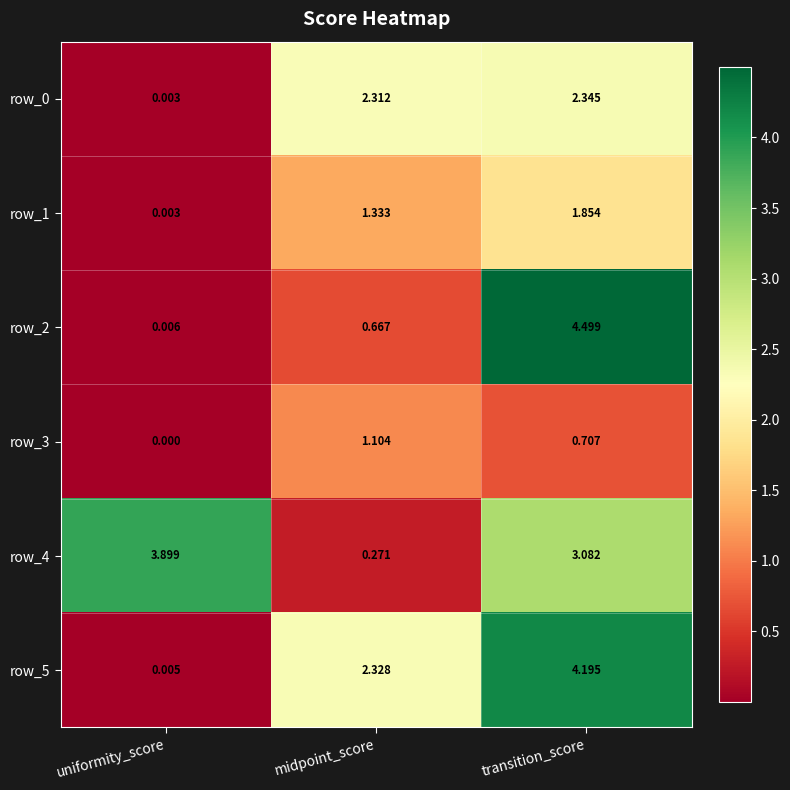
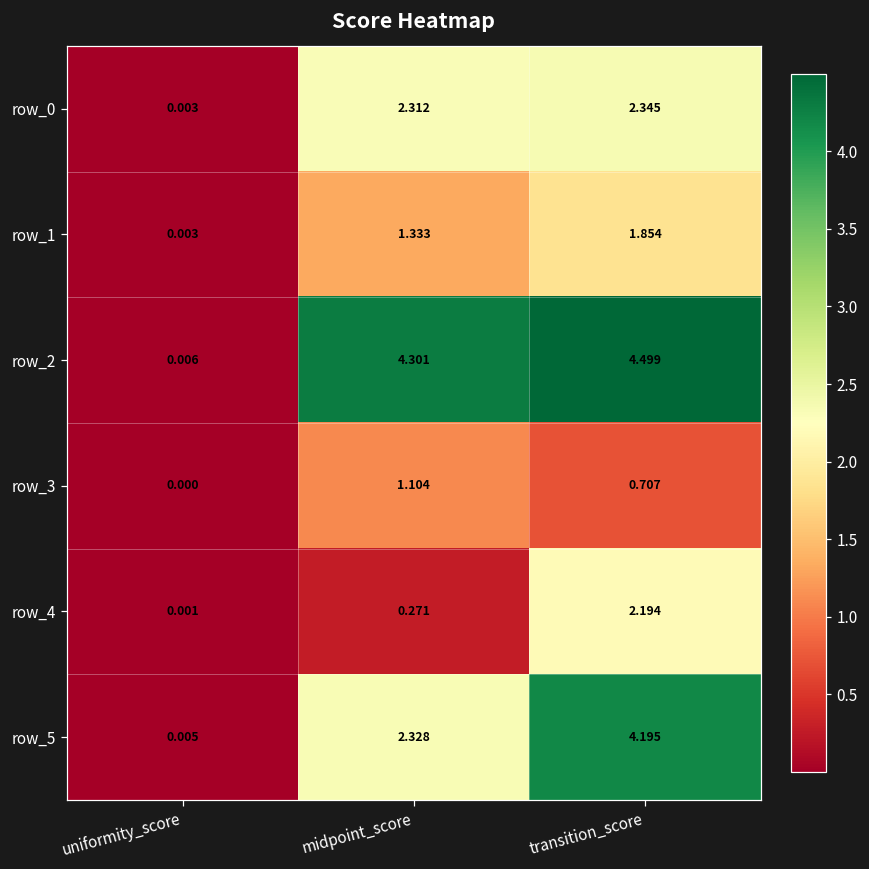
  {
    "row_0": {
      "uniformity_score": 0.003,
      "midpoint_score": 2.312,
      "transition_score": 2.345
    },
    "row_1": {
      "uniformity_score": 0.003,
      "midpoint_score": 1.333,
      "transition_score": 1.854
    },
    "row_2": {
      "uniformity_score": 0.006,
-     "midpoint_score": 0.667,
+     "midpoint_score": 4.301,
      "transition_score": 4.499
    },
    "row_3": {
      "uniformity_score": 0.000,
      "midpoint_score": 1.104,
      "transition_score": 0.707
    },
    "row_4": {
-     "uniformity_score": 3.899,
+     "uniformity_score": 0.001,
      "midpoint_score": 0.271,
-     "transition_score": 3.082
+     "transition_score": 2.194
    },
    "row_5": {
      "uniformity_score": 0.005,
      "midpoint_score": 2.328,
      "transition_score": 4.195
    }
  }
